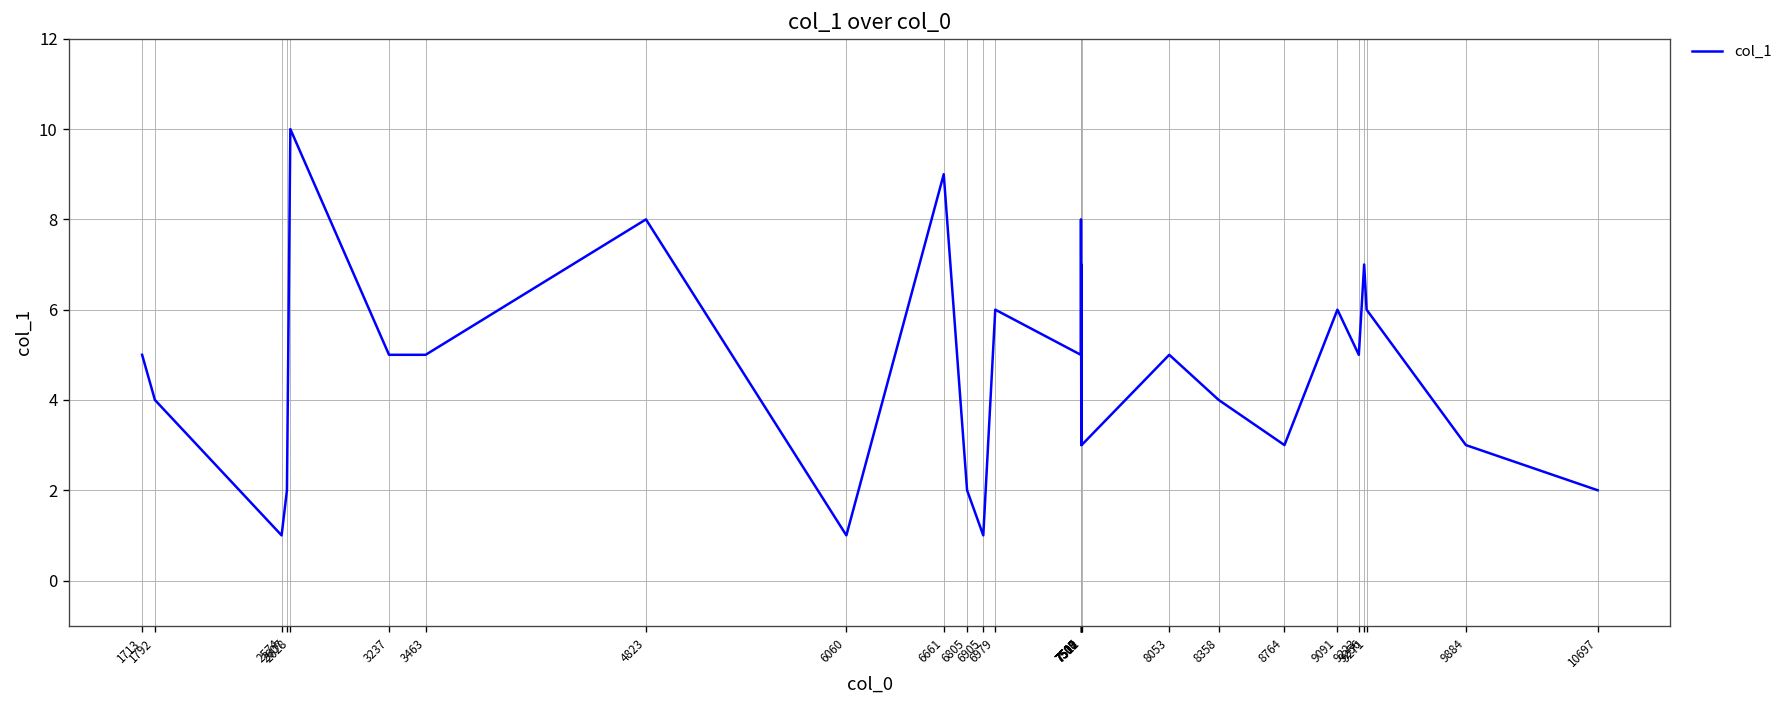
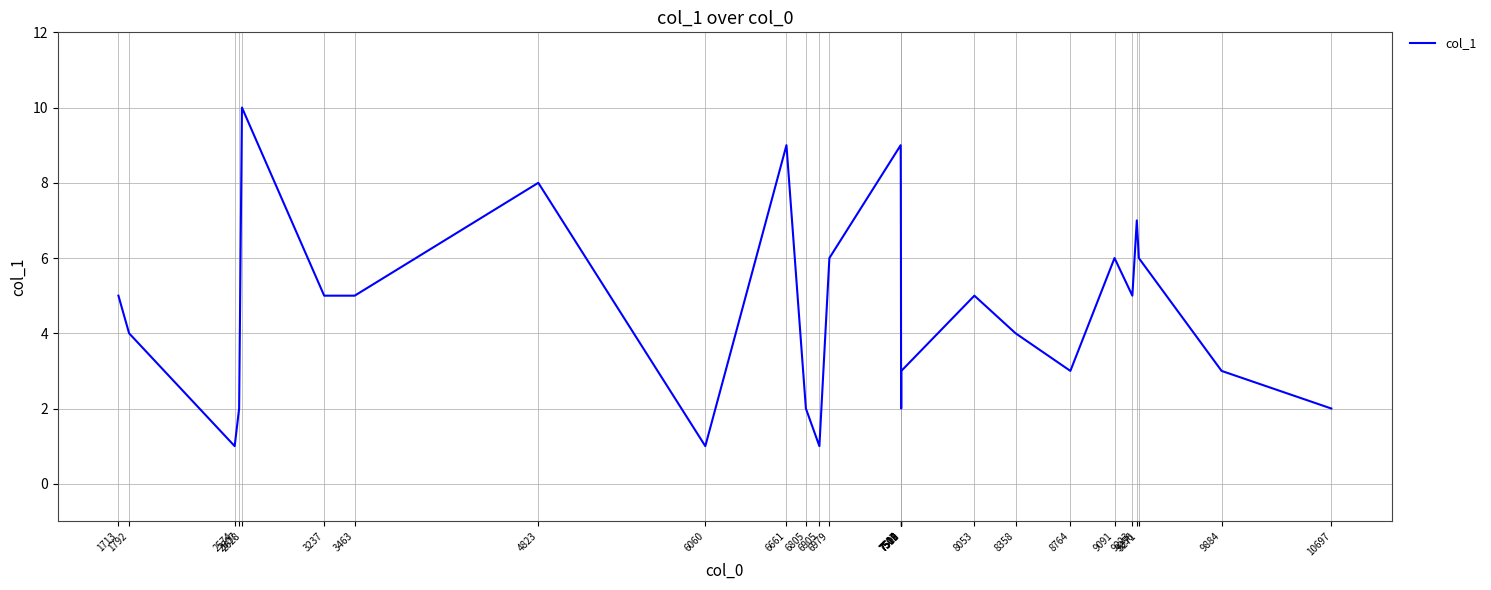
  {
    "1713": 5,
    "1792": 4,
    "2574": 1,
    "2607": 2,
    "2628": 10,
    "3237": 5,
    "3463": 5,
    "4823": 8,
    "6060": 1,
    "6661": 9,
    "6805": 2,
    "6905": 1,
    "6979": 6,
-   "7507": 5,
+   "7507": 9,
    "7508": 8,
    "7509": 6,
    "7510": 3,
-   "7511": 7,
+   "7511": 2,
    "7512": 3,
    "8053": 5,
    "8358": 4,
    "8764": 3,
    "9091": 6,
    "9223": 5,
    "9256": 7,
    "9271": 6,
    "9884": 3,
    "10697": 2
  }
